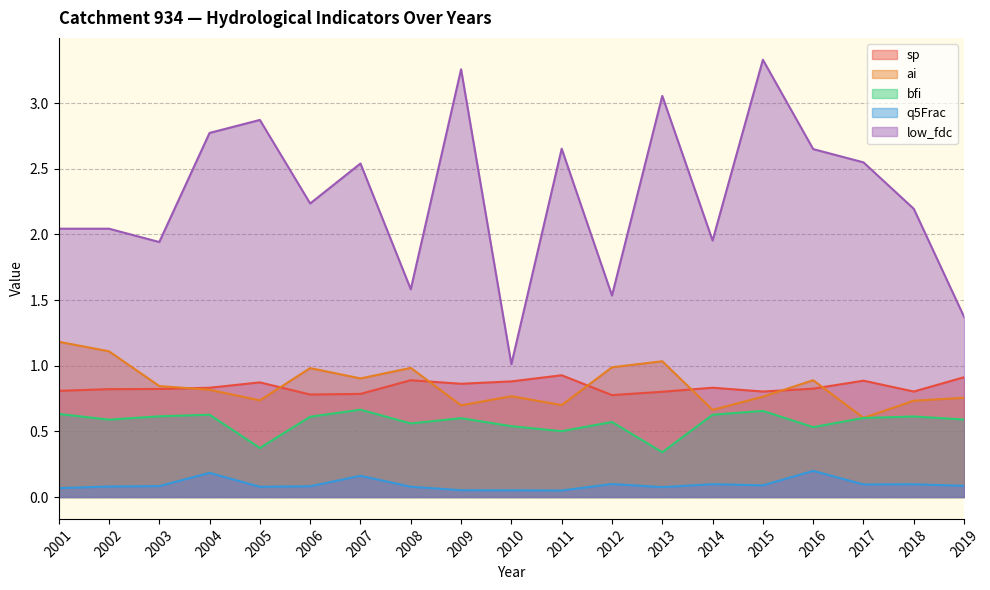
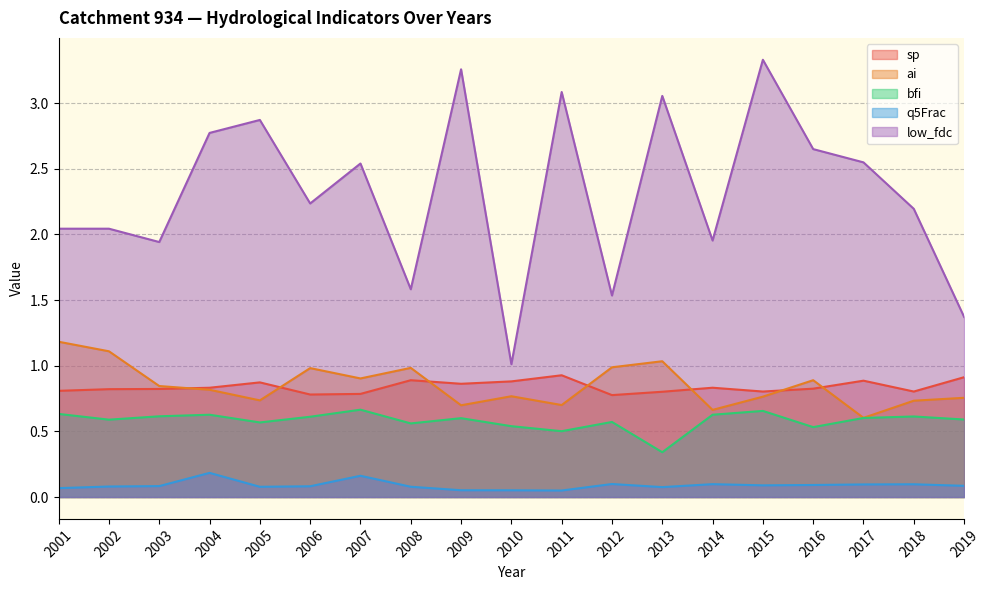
  {
    "bfi": {
      "2001": 0.63,
      "2002": 0.59,
      "2003": 0.61,
      "2004": 0.63,
-     "2005": 0.37,
+     "2005": 0.57,
      "2006": 0.61,
      "2007": 0.67,
      "2008": 0.56,
      "2009": 0.60,
      "2010": 0.54,
      "2011": 0.50,
      "2012": 0.57,
      "2013": 0.34,
      "2014": 0.63,
      "2015": 0.66,
      "2016": 0.53,
      "2018": 0.61,
      "2019": 0.59
    },
    "q5Frac": {
      "2001": 0.07,
      "2002": 0.08,
      "2003": 0.08,
      "2004": 0.18,
      "2005": 0.08,
      "2006": 0.08,
      "2007": 0.16,
      "2008": 0.08,
      "2009": 0.05,
      "2010": 0.05,
      "2011": 0.05,
      "2012": 0.10,
      "2013": 0.08,
      "2014": 0.10,
      "2015": 0.09,
-     "2016": 0.20,
+     "2016": 0.09,
      "2017": 0.10,
      "2018": 0.10,
      "2019": 0.09
    },
    "low_fdc": {
      "2001": 2.04,
      "2002": 2.04,
      "2003": 1.94,
      "2004": 2.77,
      "2005": 2.87,
      "2006": 2.24,
      "2007": 2.54,
      "2008": 1.58,
      "2009": 3.26,
      "2010": 1.01,
-     "2011": 2.65,
+     "2011": 3.08,
      "2012": 1.53,
      "2013": 3.05,
      "2014": 1.95,
      "2015": 3.33,
      "2016": 2.65,
      "2017": 2.55,
      "2018": 2.19,
      "2019": 1.37
    }
  }
